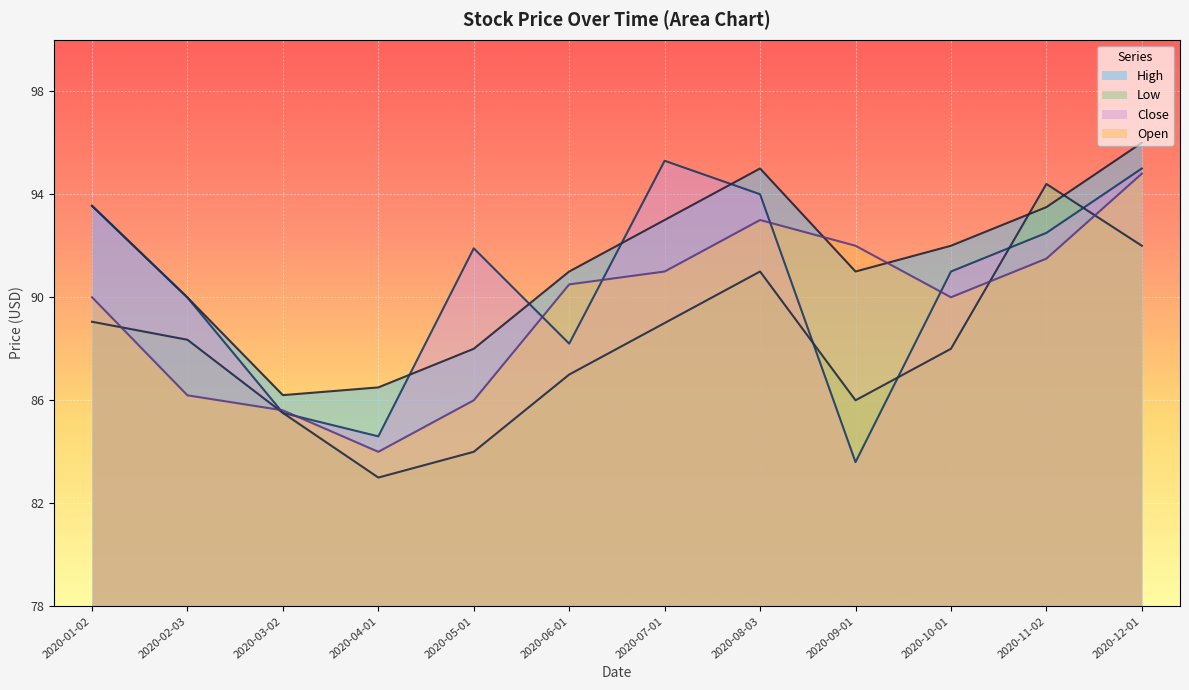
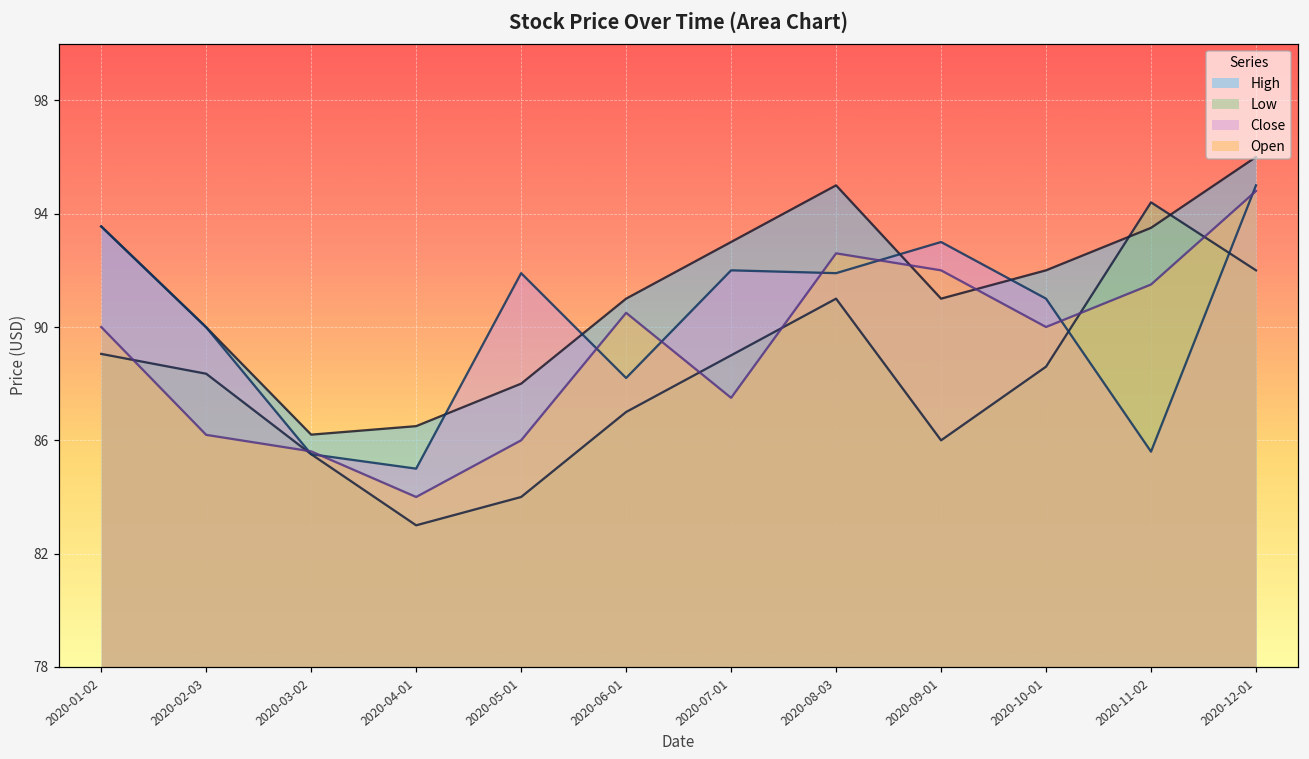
  {
    "High": {
      "2020-03-02": 86.2,
      "2020-04-01": 86.5,
      "2020-05-01": 88.0,
      "2020-06-01": 91.0,
      "2020-07-01": 93.0,
      "2020-08-03": 95.0,
      "2020-09-01": 91.0,
      "2020-10-01": 92.0,
      "2020-11-02": 93.5
    },
    "Low": {
      "2020-01-02": 89.1,
      "2020-02-03": 88.3,
      "2020-04-01": 83.0,
      "2020-05-01": 84.0,
      "2020-06-01": 87.0,
      "2020-07-01": 89.0,
      "2020-08-03": 91.0,
      "2020-09-01": 86.0,
-     "2020-10-01": 88.0,
+     "2020-10-01": 88.6,
      "2020-11-02": 94.4,
      "2020-12-01": 92.0
    },
    "Close": {
-     "2020-04-01": 84.6,
+     "2020-04-01": 85.0,
      "2020-05-01": 91.9,
      "2020-06-01": 88.2,
-     "2020-07-01": 95.3,
-     "2020-08-03": 94.0,
-     "2020-09-01": 83.6,
+     "2020-07-01": 92.0,
+     "2020-08-03": 91.9,
+     "2020-09-01": 93.0,
      "2020-10-01": 91.0,
-     "2020-11-02": 92.5,
+     "2020-11-02": 85.6,
      "2020-12-01": 95.0
    },
    "Open": {
      "2020-01-02": 90.0,
      "2020-02-03": 86.2,
      "2020-03-02": 85.6,
      "2020-04-01": 84.0,
      "2020-05-01": 86.0,
      "2020-06-01": 90.5,
-     "2020-07-01": 91.0,
-     "2020-08-03": 93.0,
+     "2020-07-01": 87.5,
+     "2020-08-03": 92.6,
      "2020-09-01": 92.0,
      "2020-10-01": 90.0,
      "2020-11-02": 91.5,
      "2020-12-01": 94.8
    }
  }
